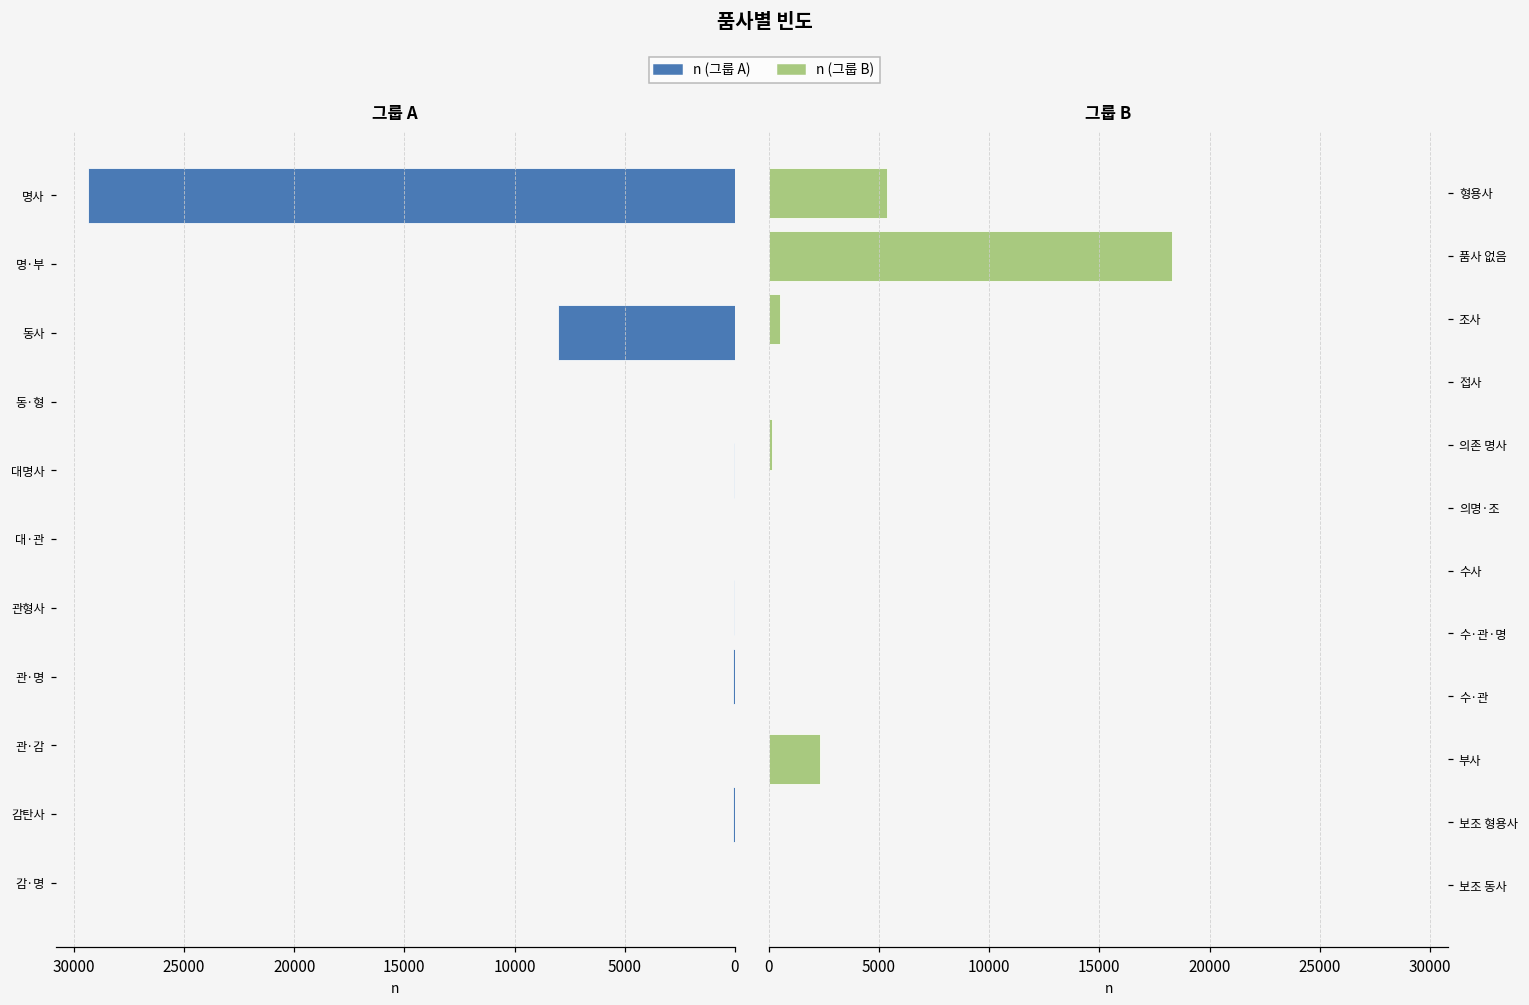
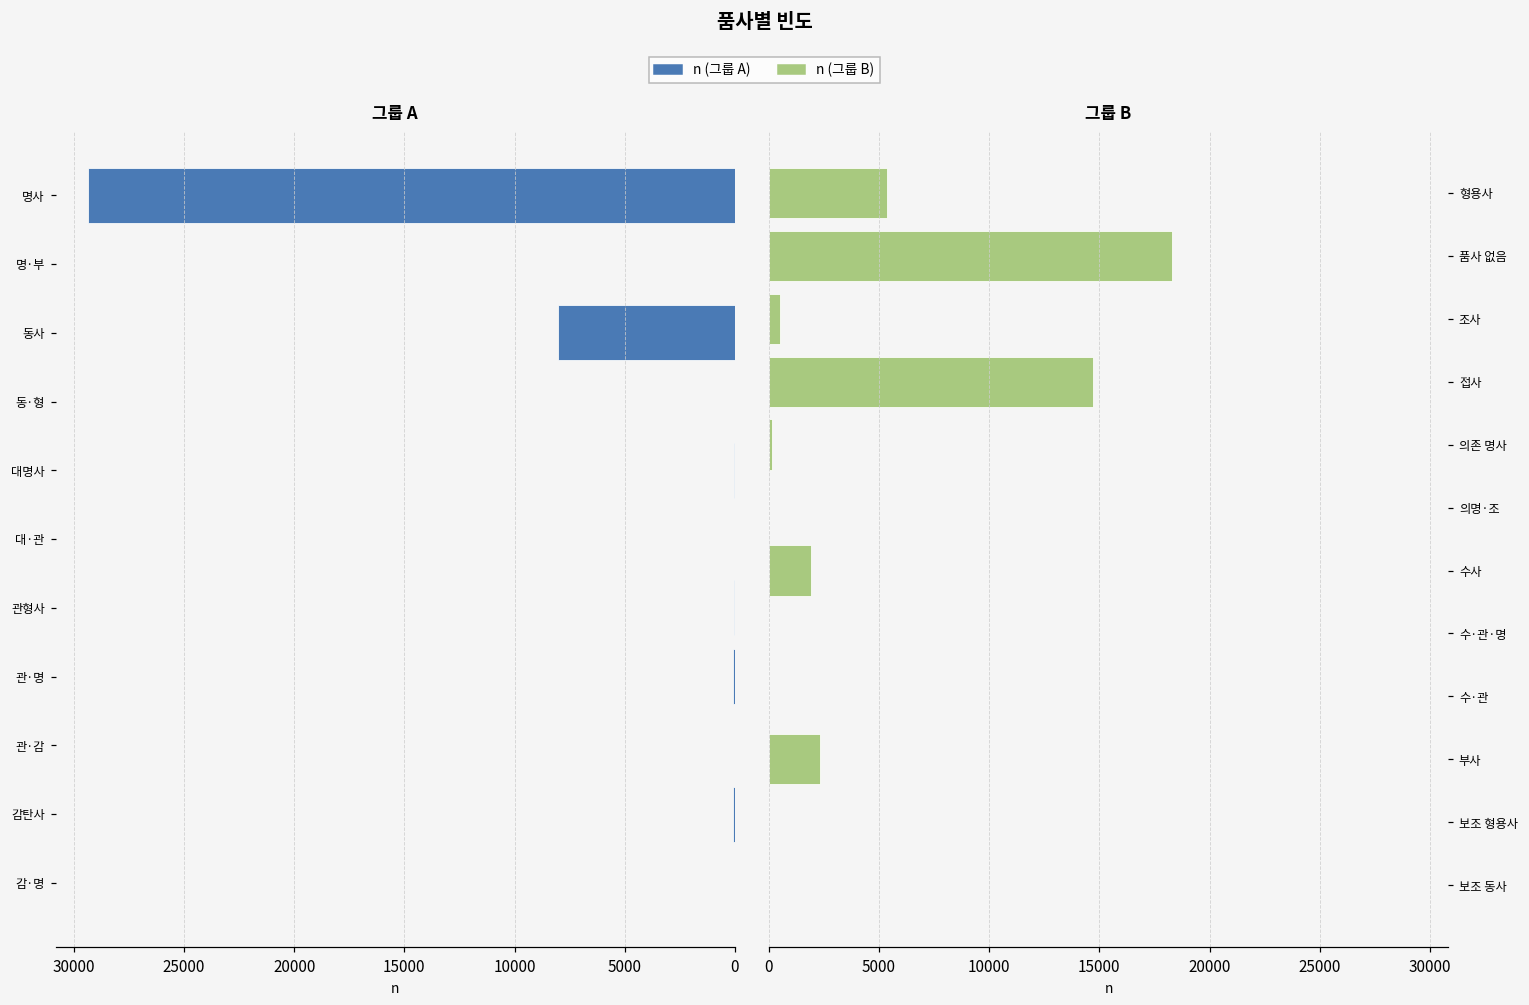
  {
    "그룹 A": {
      "명사": 29400,
      "동사": 8000
    },
    "그룹 B": {
      "형용사": 5400,
      "품사 없음": 18300,
      "조사": 500,
-     "접사": 0,
+     "접사": 14700,
      "의존 명사": 200,
-     "수사": 0,
+     "수사": 1900,
      "부사": 2300
    }
  }
